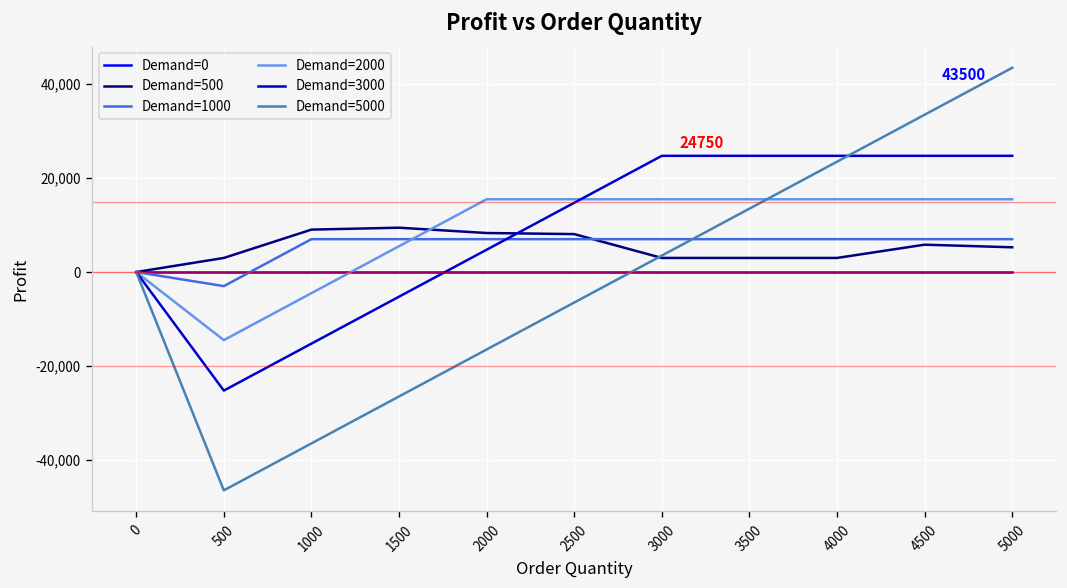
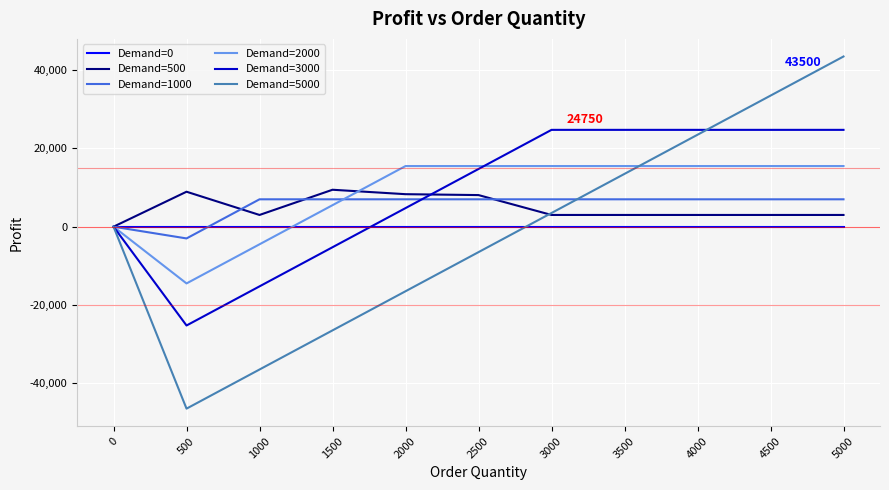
  {
    "Demand=500": {
-     "500": "3,000",
-     "1000": "9,000",
+     "500": "9,000",
+     "1000": "3,000",
      "1500": "9,000",
      "2000": "8,000",
      "2500": "8,000",
      "3500": "3,000",
      "4000": "3,000",
-     "4500": "6,000",
-     "5000": "5,000"
+     "4500": "3,000",
+     "5000": "3,000"
    }
  }
